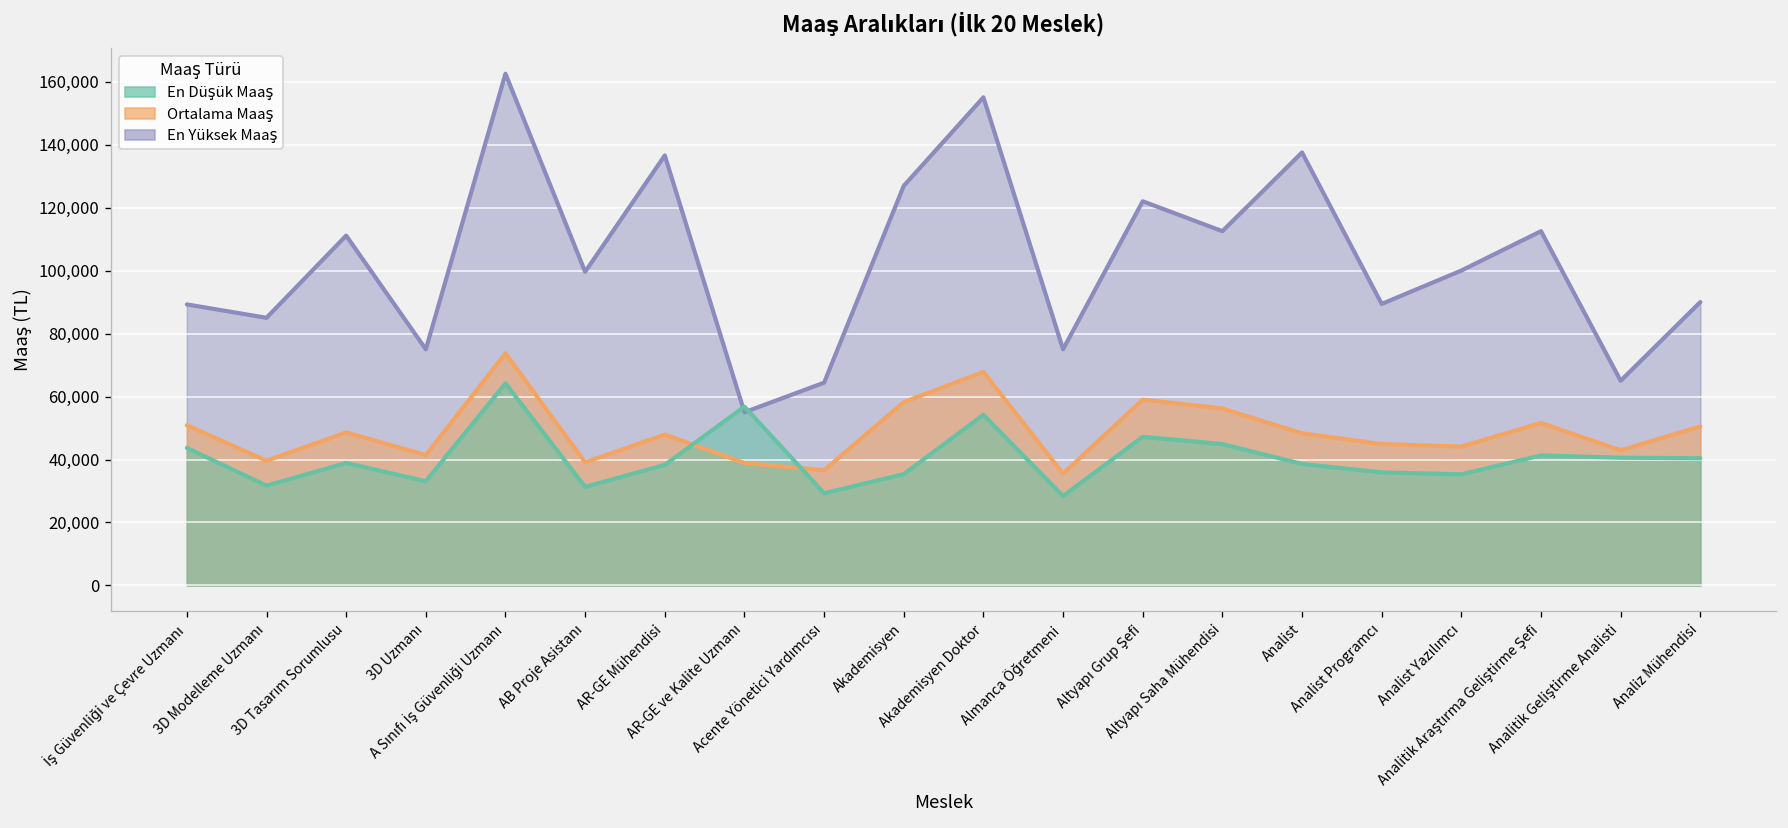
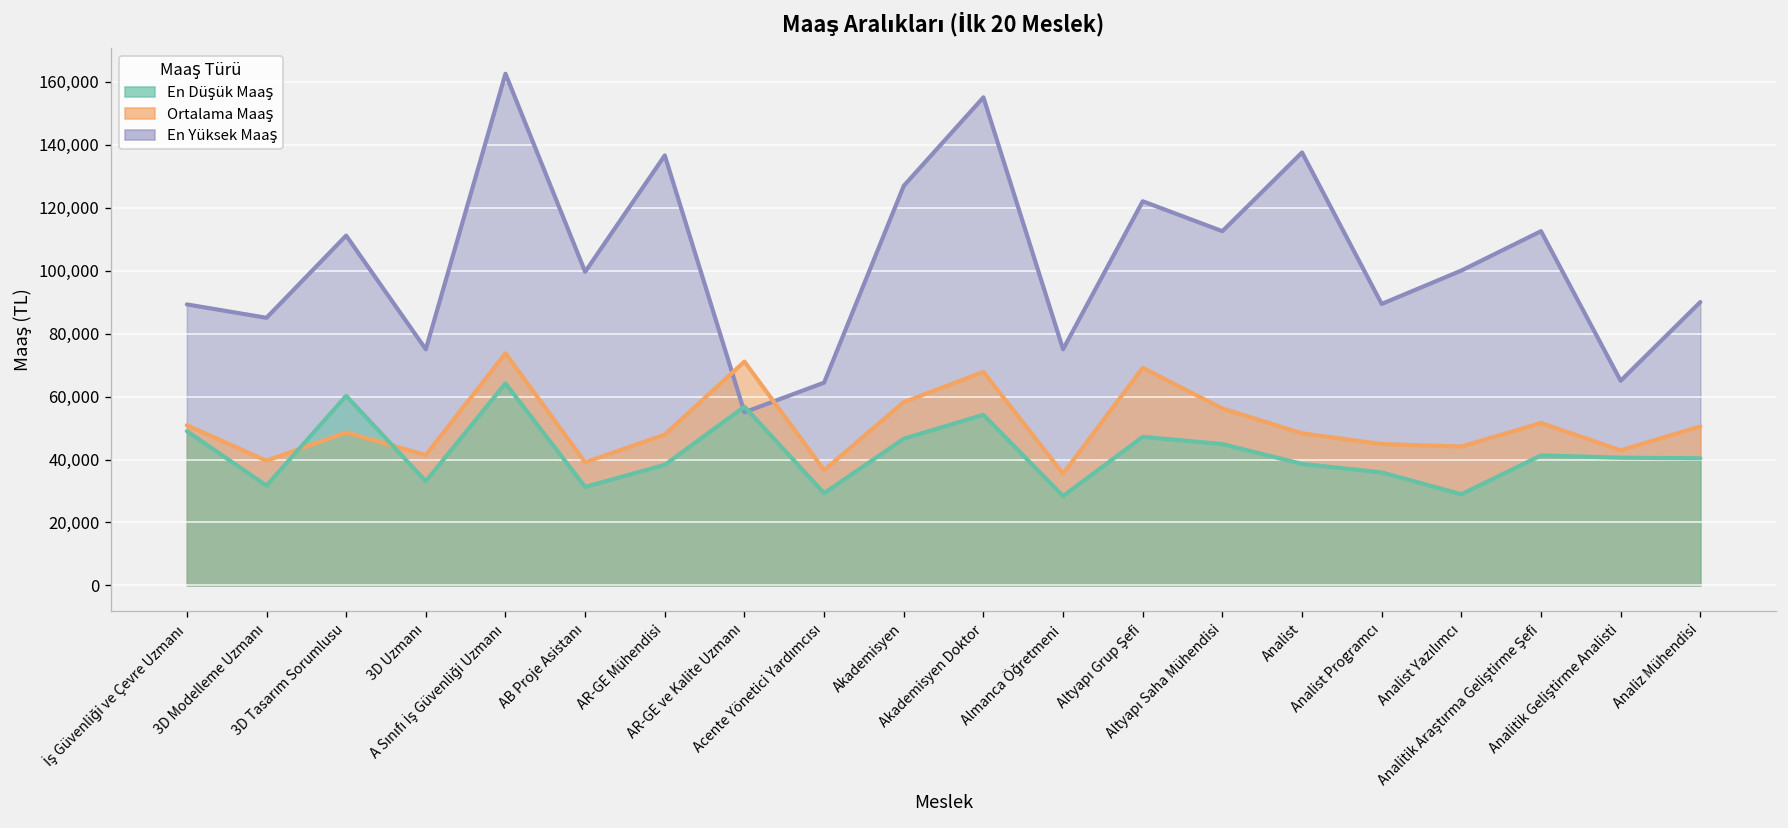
  {
    "En Yüksek Maaş": {
      "İş Güvenliği ve Çevre Uzmanı": "89,000",
      "3D Modelleme Uzmanı": "85,000",
      "3D Tasarım Sorumlusu": "111,000",
      "3D Uzmanı": "75,000",
      "A Sınıfı İş Güvenliği Uzmanı": "163,000",
      "AB Proje Asistanı": "100,000",
      "AR-GE Mühendisi": "137,000",
      "AR-GE ve Kalite Uzmanı": "55,000",
      "Acente Yönetici Yardımcısı": "64,000",
      "Akademisyen": "127,000",
      "Akademisyen Doktor": "155,000",
      "Almanca Öğretmeni": "75,000",
      "Altyapı Grup Şefi": "122,000",
      "Altyapı Saha Mühendisi": "113,000",
      "Analist": "138,000",
      "Analist Programcı": "89,000",
      "Analist Yazılımcı": "100,000",
      "Analitik Araştırma Geliştirme Şefi": "113,000",
      "Analitik Geliştirme Analisti": "65,000",
      "Analiz Mühendisi": "90,000"
    },
    "Ortalama Maaş": {
      "İş Güvenliği ve Çevre Uzmanı": "51,000",
      "3D Modelleme Uzmanı": "40,000",
      "3D Tasarım Sorumlusu": "49,000",
      "3D Uzmanı": "41,000",
      "A Sınıfı İş Güvenliği Uzmanı": "74,000",
      "AB Proje Asistanı": "39,000",
      "AR-GE Mühendisi": "48,000",
-     "AR-GE ve Kalite Uzmanı": "39,000",
+     "AR-GE ve Kalite Uzmanı": "71,000",
      "Acente Yönetici Yardımcısı": "37,000",
      "Akademisyen": "58,000",
      "Akademisyen Doktor": "68,000",
      "Almanca Öğretmeni": "36,000",
-     "Altyapı Grup Şefi": "59,000",
+     "Altyapı Grup Şefi": "69,000",
      "Altyapı Saha Mühendisi": "56,000",
      "Analist": "48,000",
      "Analist Programcı": "45,000",
      "Analist Yazılımcı": "44,000",
      "Analitik Araştırma Geliştirme Şefi": "52,000",
      "Analitik Geliştirme Analisti": "43,000",
      "Analiz Mühendisi": "51,000"
    },
    "En Düşük Maaş": {
-     "İş Güvenliği ve Çevre Uzmanı": "44,000",
+     "İş Güvenliği ve Çevre Uzmanı": "49,000",
      "3D Modelleme Uzmanı": "32,000",
-     "3D Tasarım Sorumlusu": "39,000",
+     "3D Tasarım Sorumlusu": "60,000",
      "3D Uzmanı": "33,000",
      "A Sınıfı İş Güvenliği Uzmanı": "64,000",
      "AB Proje Asistanı": "31,000",
      "AR-GE Mühendisi": "38,000",
      "AR-GE ve Kalite Uzmanı": "57,000",
      "Acente Yönetici Yardımcısı": "29,000",
-     "Akademisyen": "35,000",
+     "Akademisyen": "47,000",
      "Akademisyen Doktor": "54,000",
      "Almanca Öğretmeni": "28,000",
      "Altyapı Grup Şefi": "47,000",
      "Altyapı Saha Mühendisi": "45,000",
      "Analist": "39,000",
      "Analist Programcı": "36,000",
-     "Analist Yazılımcı": "35,000",
+     "Analist Yazılımcı": "29,000",
      "Analitik Araştırma Geliştirme Şefi": "41,000",
      "Analitik Geliştirme Analisti": "41,000",
      "Analiz Mühendisi": "40,000"
    }
  }
